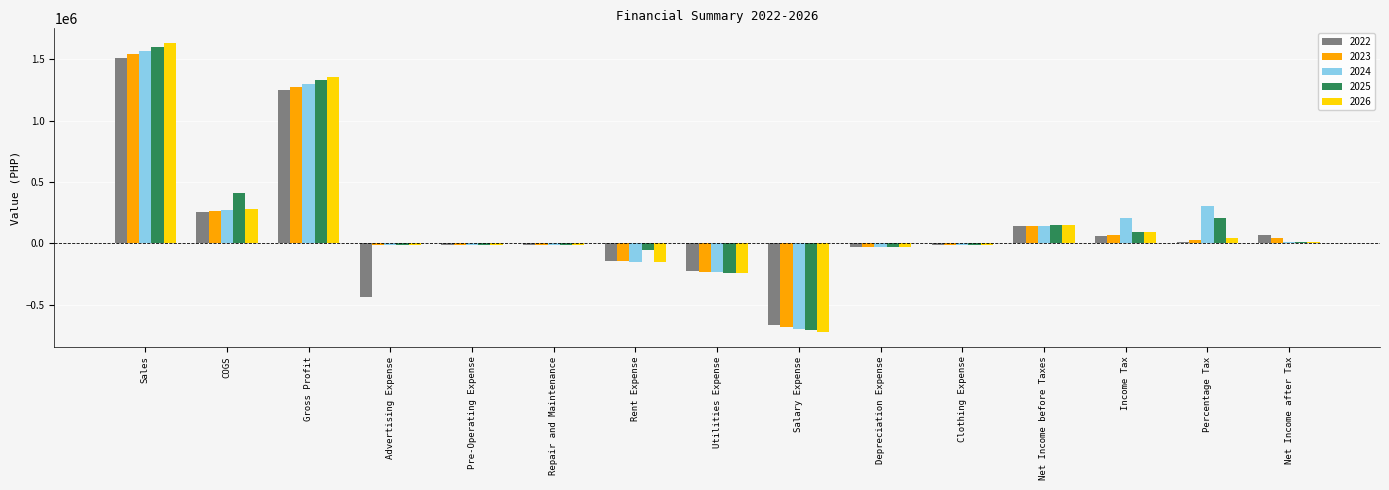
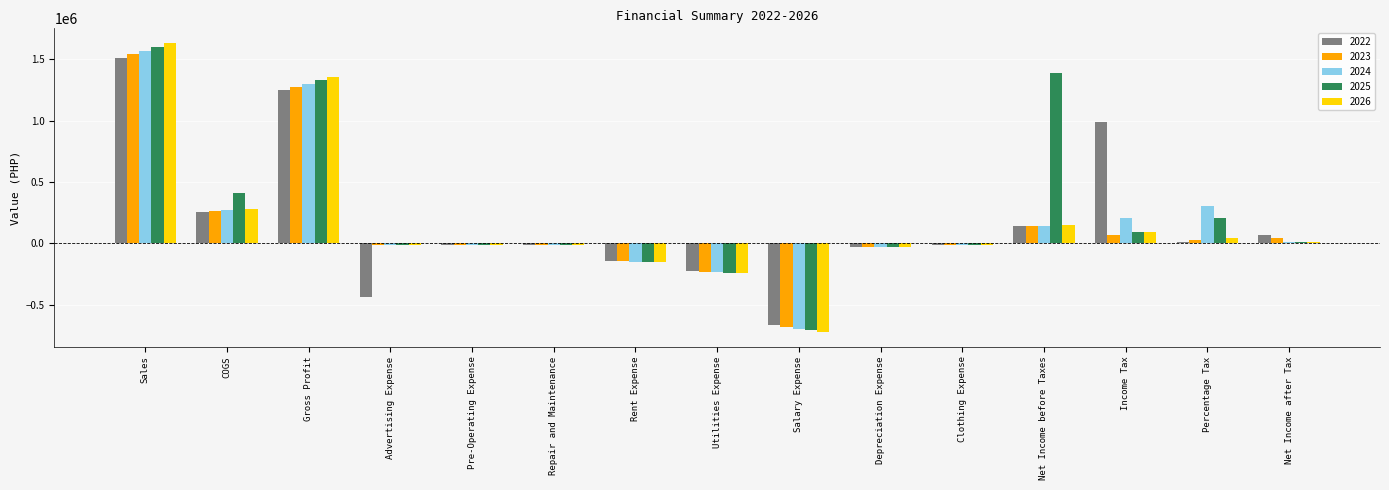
  {
    "2022": {
      "Sales": 1510000,
      "COGS": 260000,
      "Gross Profit": 1250000,
      "Advertising Expense": -430000,
      "Rent Expense": -140000,
      "Utilities Expense": -230000,
      "Salary Expense": -670000,
      "Depreciation Expense": -30000,
      "Net Income before Taxes": 140000,
-     "Income Tax": 60000,
+     "Income Tax": 990000,
      "Net Income after Tax": 70000
    },
    "2024": {
      "Sales": 1570000,
      "COGS": 270000,
      "Gross Profit": 1300000,
      "Rent Expense": -150000,
      "Utilities Expense": -240000,
      "Salary Expense": -700000,
      "Depreciation Expense": -30000,
      "Net Income before Taxes": 140000,
      "Income Tax": 210000,
      "Percentage Tax": 300000
    },
    "2025": {
      "Sales": 1600000,
      "COGS": 410000,
      "Gross Profit": 1330000,
-     "Rent Expense": -50000,
+     "Rent Expense": -150000,
      "Utilities Expense": -240000,
      "Salary Expense": -710000,
      "Depreciation Expense": -30000,
-     "Net Income before Taxes": 150000,
+     "Net Income before Taxes": 1390000,
      "Income Tax": 90000,
      "Percentage Tax": 200000
    }
  }
